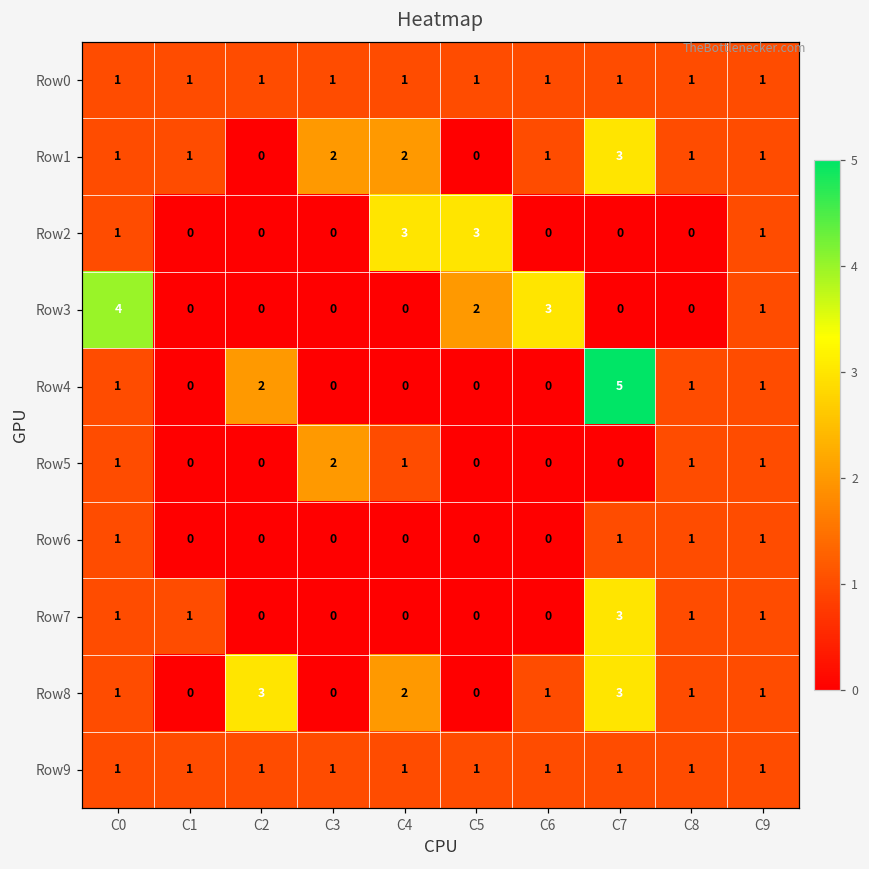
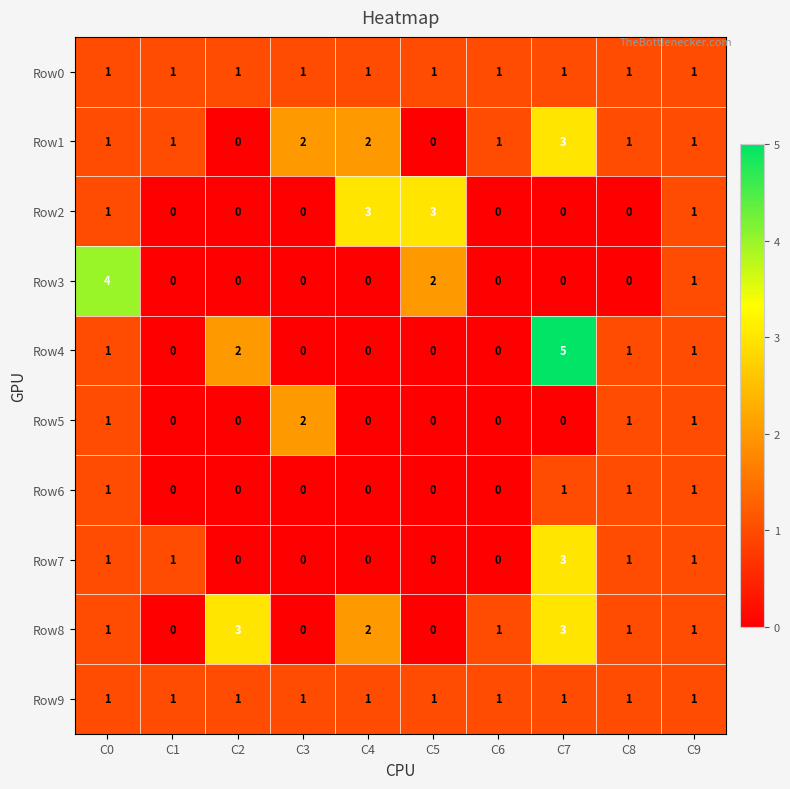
  {
    "Row0": {
      "C0": 1,
      "C1": 1,
      "C2": 1,
      "C3": 1,
      "C4": 1,
      "C5": 1,
      "C6": 1,
      "C7": 1,
      "C8": 1
    },
    "Row1": {
      "C0": 1,
      "C1": 1,
      "C2": 0,
      "C3": 2,
      "C4": 2,
      "C5": 0,
      "C6": 1,
      "C7": 3,
      "C8": 1,
      "C9": 1
    },
    "Row2": {
      "C0": 1,
      "C1": 0,
      "C2": 0,
      "C3": 0,
      "C4": 3,
      "C5": 3,
      "C6": 0,
      "C7": 0,
      "C8": 0,
      "C9": 1
    },
    "Row3": {
      "C0": 4,
      "C1": 0,
      "C2": 0,
      "C3": 0,
      "C4": 0,
      "C5": 2,
-     "C6": 3,
+     "C6": 0,
      "C7": 0,
      "C8": 0,
      "C9": 1
    },
    "Row4": {
      "C0": 1,
      "C1": 0,
      "C2": 2,
      "C3": 0,
      "C4": 0,
      "C5": 0,
      "C6": 0,
      "C7": 5,
      "C8": 1,
      "C9": 1
    },
    "Row5": {
      "C0": 1,
      "C1": 0,
      "C2": 0,
      "C3": 2,
-     "C4": 1,
+     "C4": 0,
      "C5": 0,
      "C6": 0,
      "C7": 0,
      "C8": 1,
      "C9": 1
    },
    "Row6": {
      "C0": 1,
      "C1": 0,
      "C2": 0,
      "C3": 0,
      "C4": 0,
      "C5": 0,
      "C6": 0,
      "C7": 1,
      "C8": 1,
      "C9": 1
    },
    "Row7": {
      "C0": 1,
      "C1": 1,
      "C2": 0,
      "C3": 0,
      "C4": 0,
      "C5": 0,
      "C6": 0,
      "C7": 3,
      "C8": 1,
      "C9": 1
    },
    "Row8": {
      "C0": 1,
      "C1": 0,
      "C2": 3,
      "C3": 0,
      "C4": 2,
      "C5": 0,
      "C6": 1,
      "C7": 3,
      "C8": 1,
      "C9": 1
    },
    "Row9": {
      "C0": 1,
      "C1": 1,
      "C2": 1,
      "C3": 1,
      "C4": 1,
      "C5": 1,
      "C6": 1,
      "C7": 1,
      "C8": 1,
      "C9": 1
    }
  }
